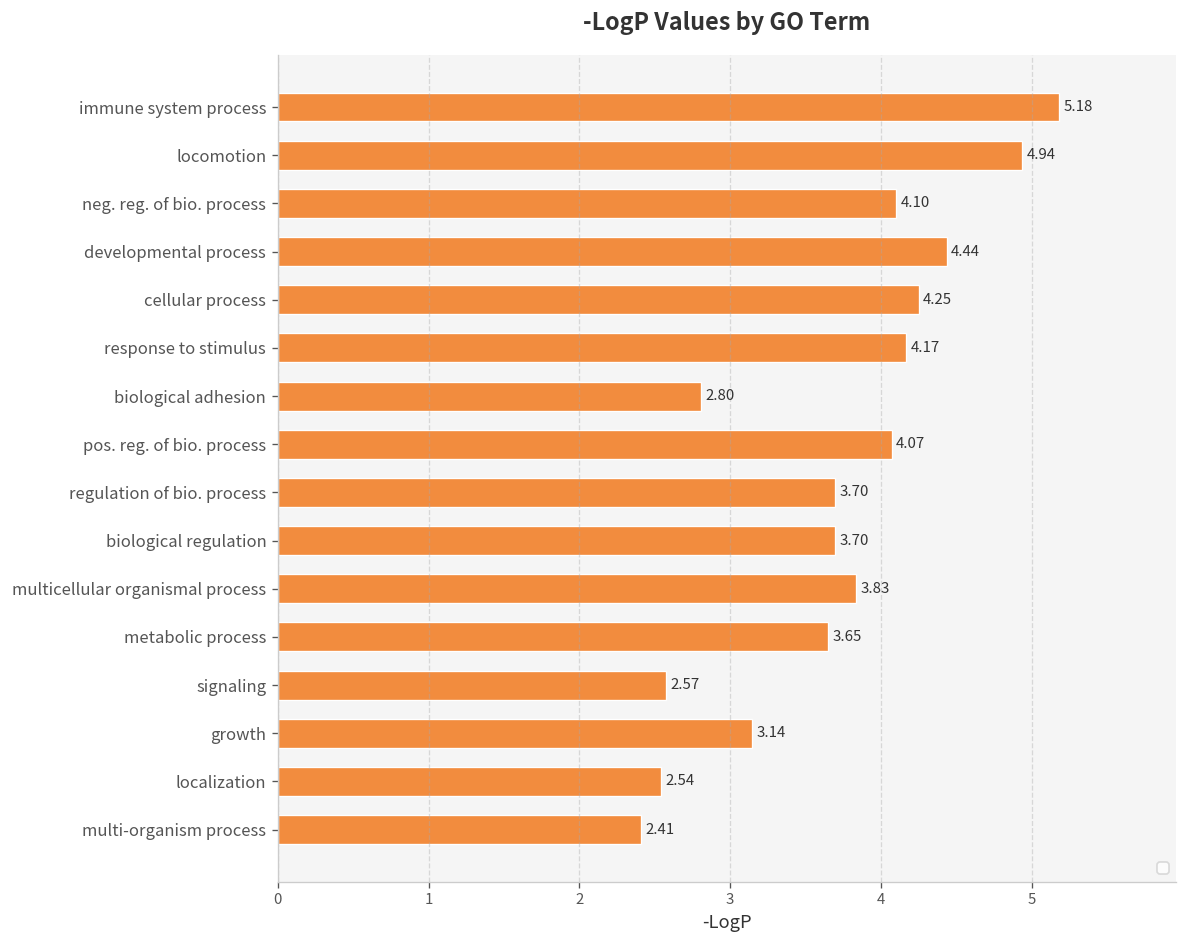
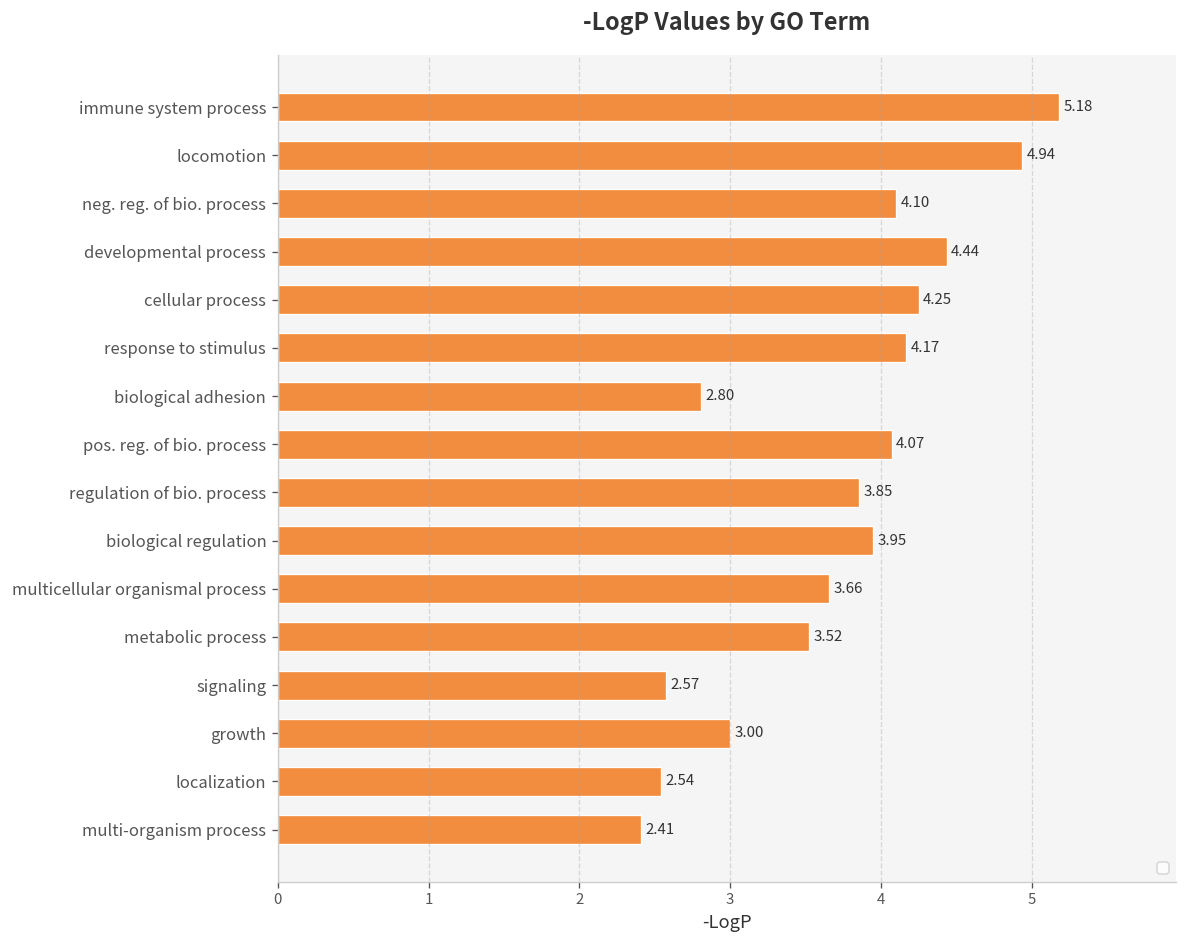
  {
    "immune system process": 5.18,
    "locomotion": 4.94,
    "neg. reg. of bio. process": 4.10,
    "developmental process": 4.44,
    "cellular process": 4.25,
    "response to stimulus": 4.17,
    "biological adhesion": 2.80,
    "pos. reg. of bio. process": 4.07,
-   "regulation of bio. process": 3.70,
-   "biological regulation": 3.70,
-   "multicellular organismal process": 3.83,
-   "metabolic process": 3.65,
+   "regulation of bio. process": 3.85,
+   "biological regulation": 3.95,
+   "multicellular organismal process": 3.66,
+   "metabolic process": 3.52,
    "signaling": 2.57,
-   "growth": 3.14,
+   "growth": 3.00,
    "localization": 2.54,
    "multi-organism process": 2.41
  }
